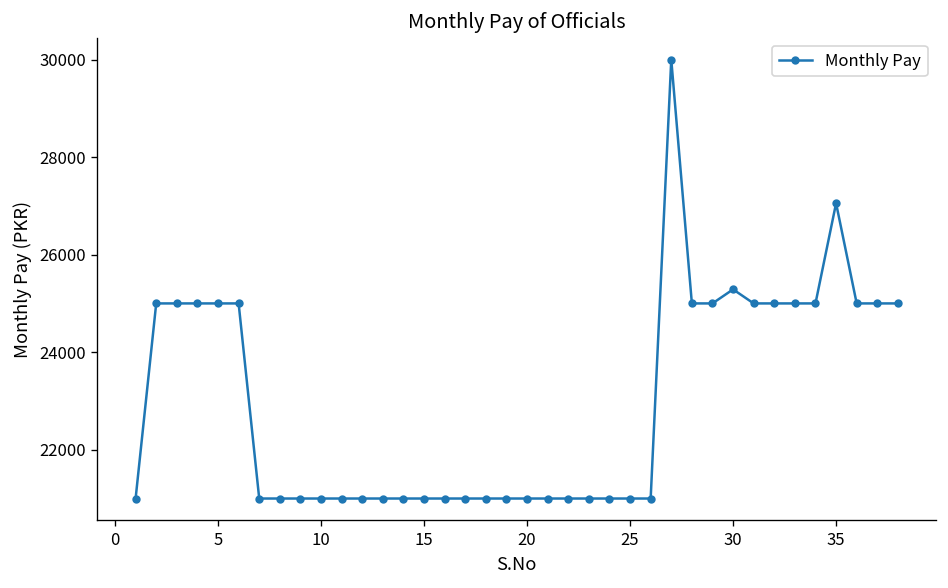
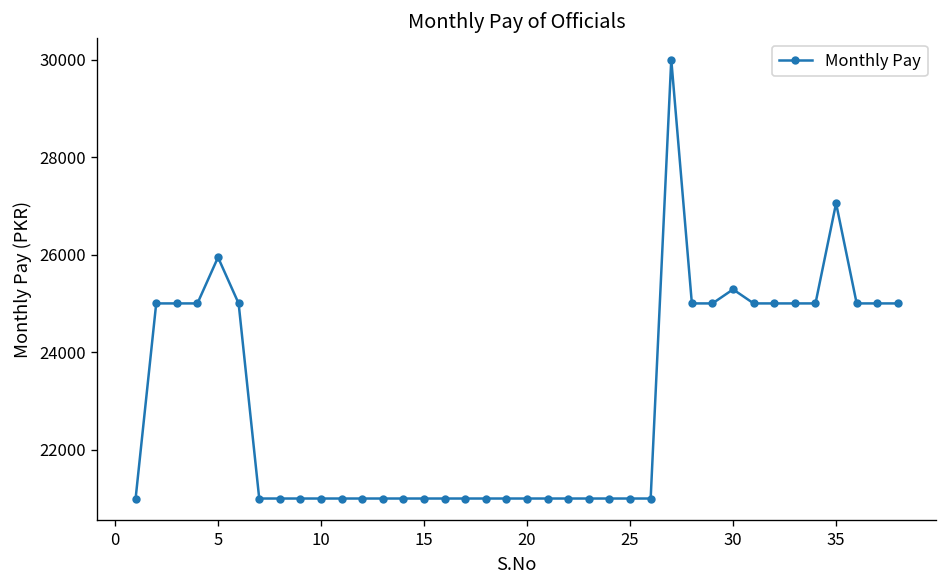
  {
-   "5": 25000,
+   "5": 25900,
    "10": 21000,
    "15": 21000,
    "20": 21000,
    "25": 21000,
    "30": 25300,
    "35": 27100
  }
